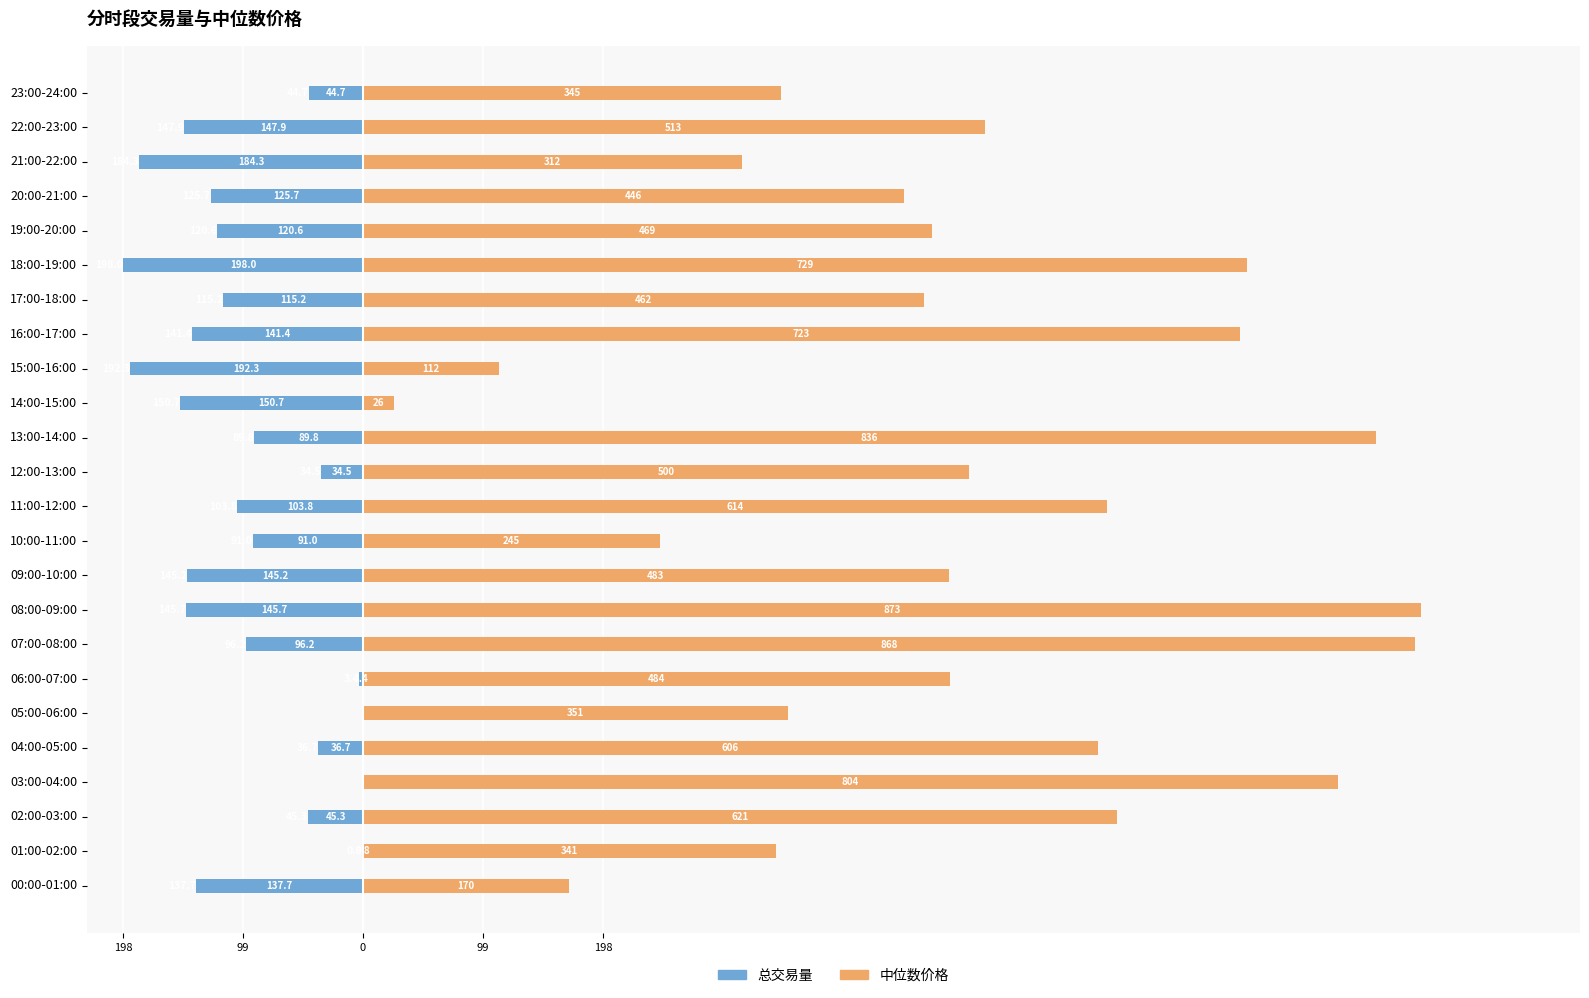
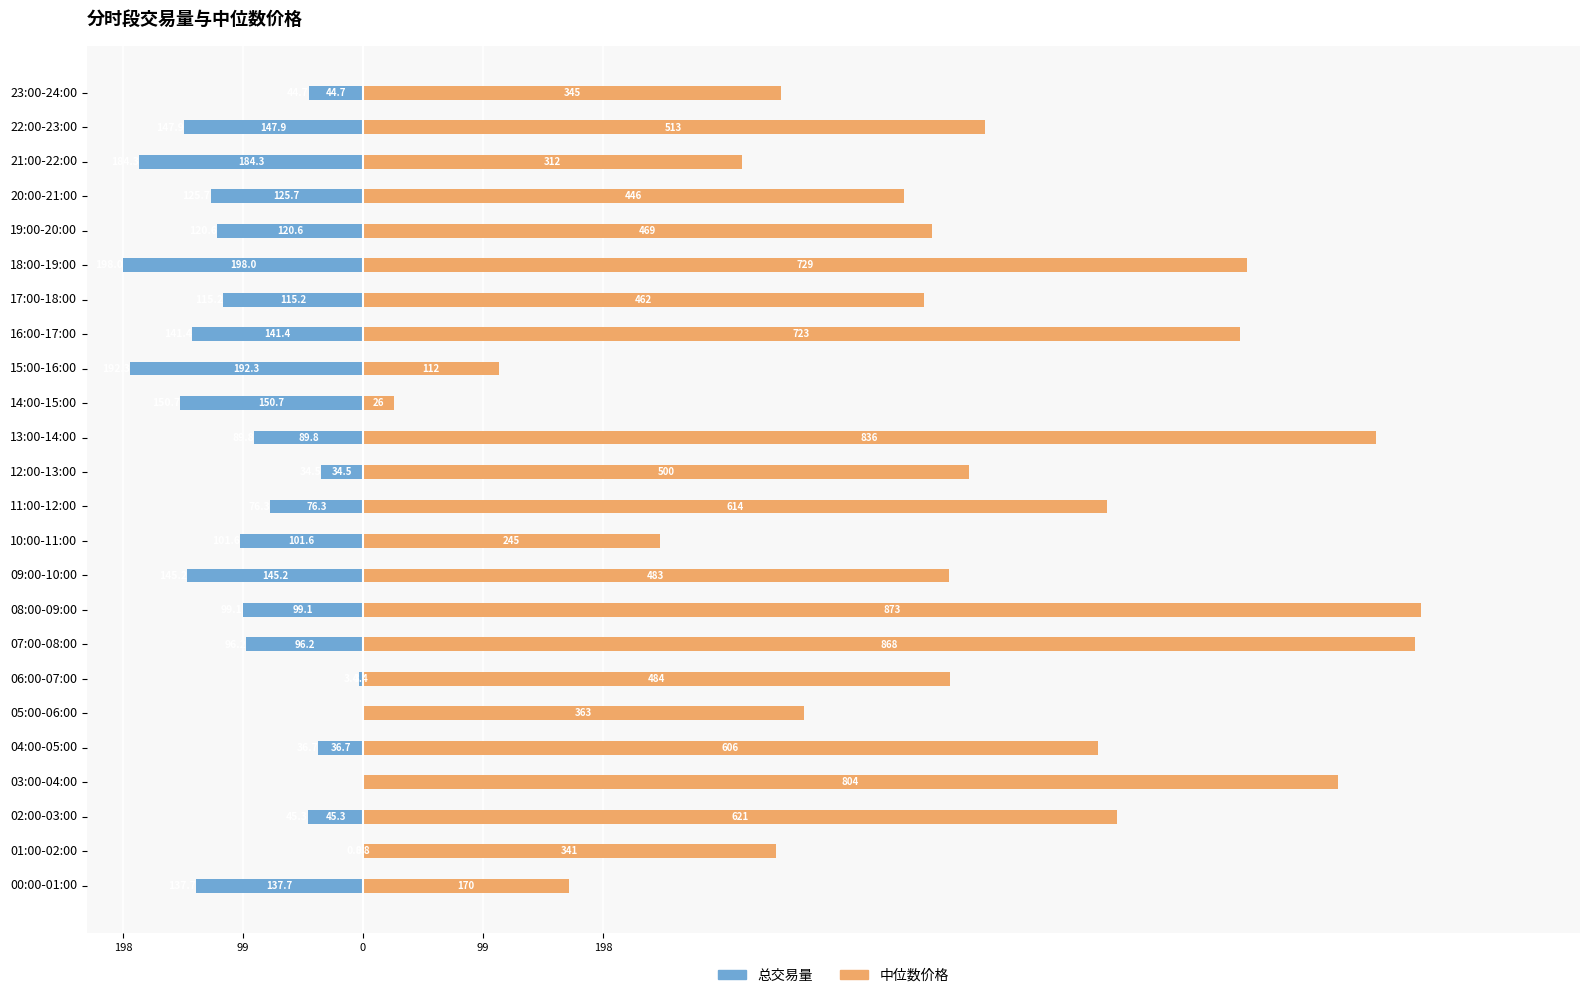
  {
    "总交易量": {
-     "11:00-12:00": 103.8,
-     "10:00-11:00": 91.0,
-     "08:00-09:00": 145.7
+     "11:00-12:00": 76.3,
+     "10:00-11:00": 101.6,
+     "08:00-09:00": 99.1
    },
    "中位数价格": {
      "23:00-24:00": 345,
      "22:00-23:00": 513,
      "21:00-22:00": 312,
      "20:00-21:00": 446,
      "19:00-20:00": 469,
      "18:00-19:00": 729,
      "17:00-18:00": 462,
      "16:00-17:00": 723,
      "15:00-16:00": 112,
      "14:00-15:00": 26,
      "13:00-14:00": 836,
      "12:00-13:00": 500,
      "11:00-12:00": 614,
      "10:00-11:00": 245,
      "09:00-10:00": 483,
      "08:00-09:00": 873,
      "07:00-08:00": 868,
      "06:00-07:00": 484,
-     "05:00-06:00": 351,
+     "05:00-06:00": 363,
      "04:00-05:00": 606,
      "03:00-04:00": 804,
      "02:00-03:00": 621,
      "01:00-02:00": 341,
      "00:00-01:00": 170
    }
  }
